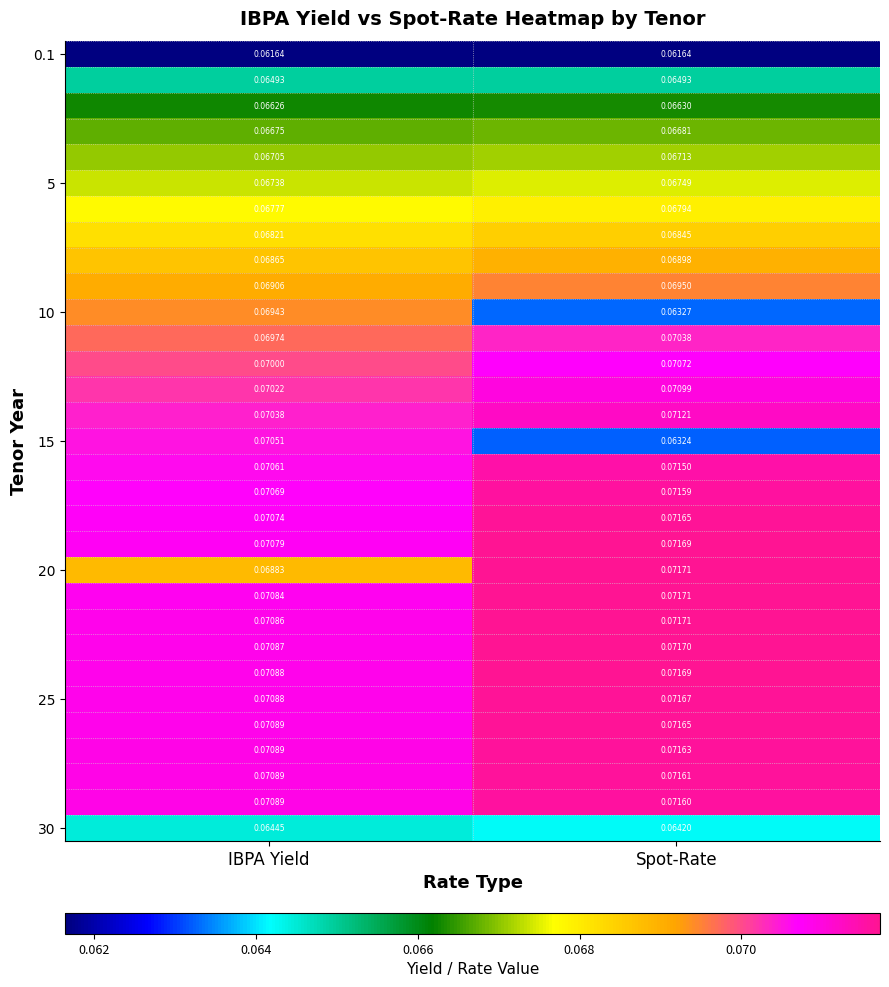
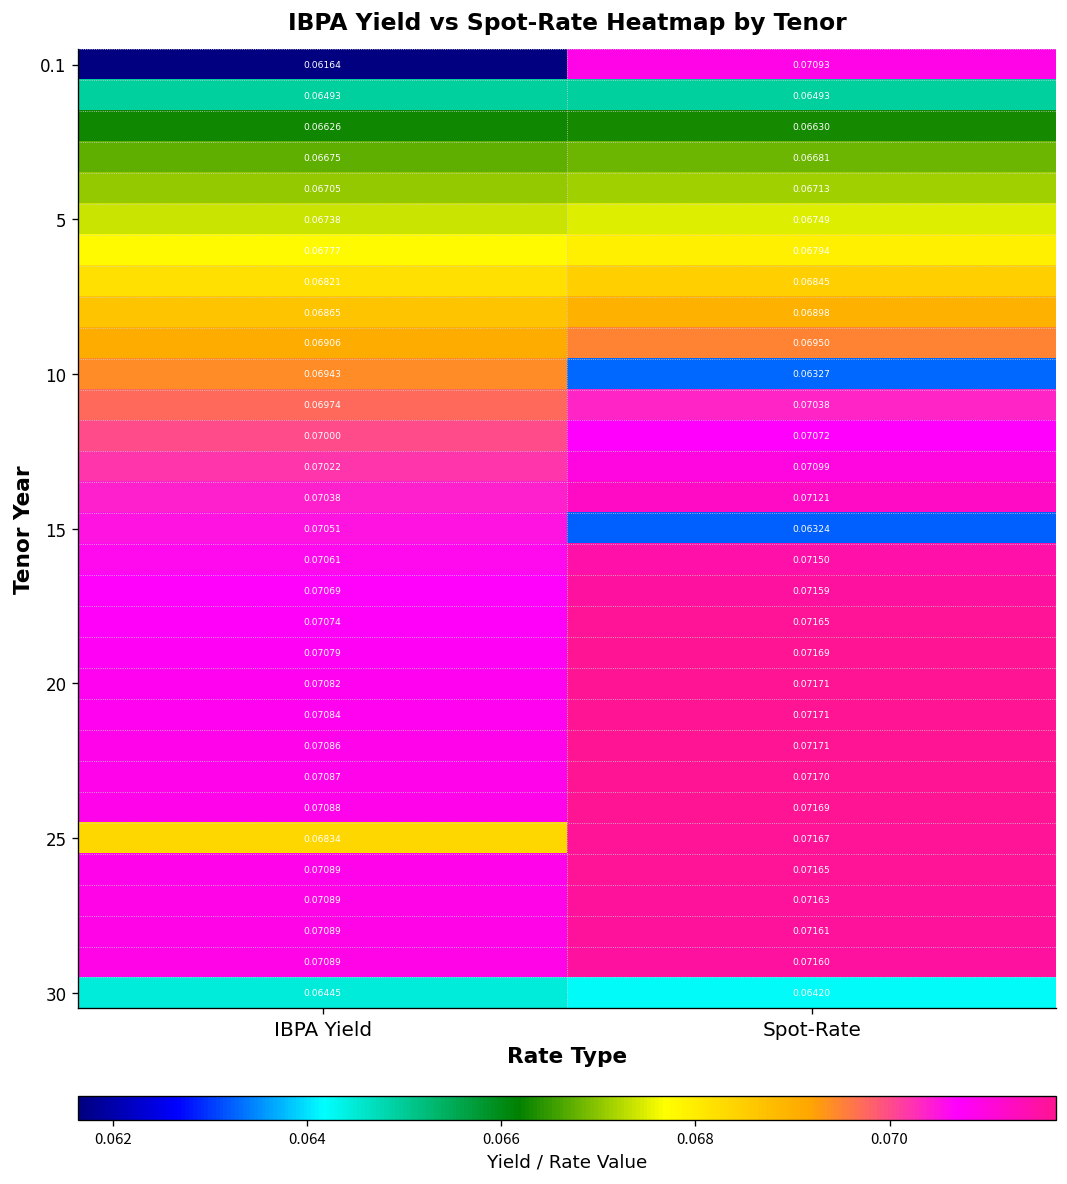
  {
    "0.1": {
      "IBPA Yield": 0.06164,
-     "Spot-Rate": 0.06164
+     "Spot-Rate": 0.07093
    },
    "5": {
      "IBPA Yield": 0.06738,
      "Spot-Rate": 0.06749
    },
    "10": {
      "IBPA Yield": 0.06943,
      "Spot-Rate": 0.06327
    },
    "15": {
      "IBPA Yield": 0.07051,
      "Spot-Rate": 0.06324
    },
    "20": {
-     "IBPA Yield": 0.06883,
+     "IBPA Yield": 0.07082,
      "Spot-Rate": 0.07171
    },
    "25": {
-     "IBPA Yield": 0.07088,
+     "IBPA Yield": 0.06834,
      "Spot-Rate": 0.07167
    },
    "30": {
      "IBPA Yield": 0.06445,
      "Spot-Rate": 0.06420
    }
  }
